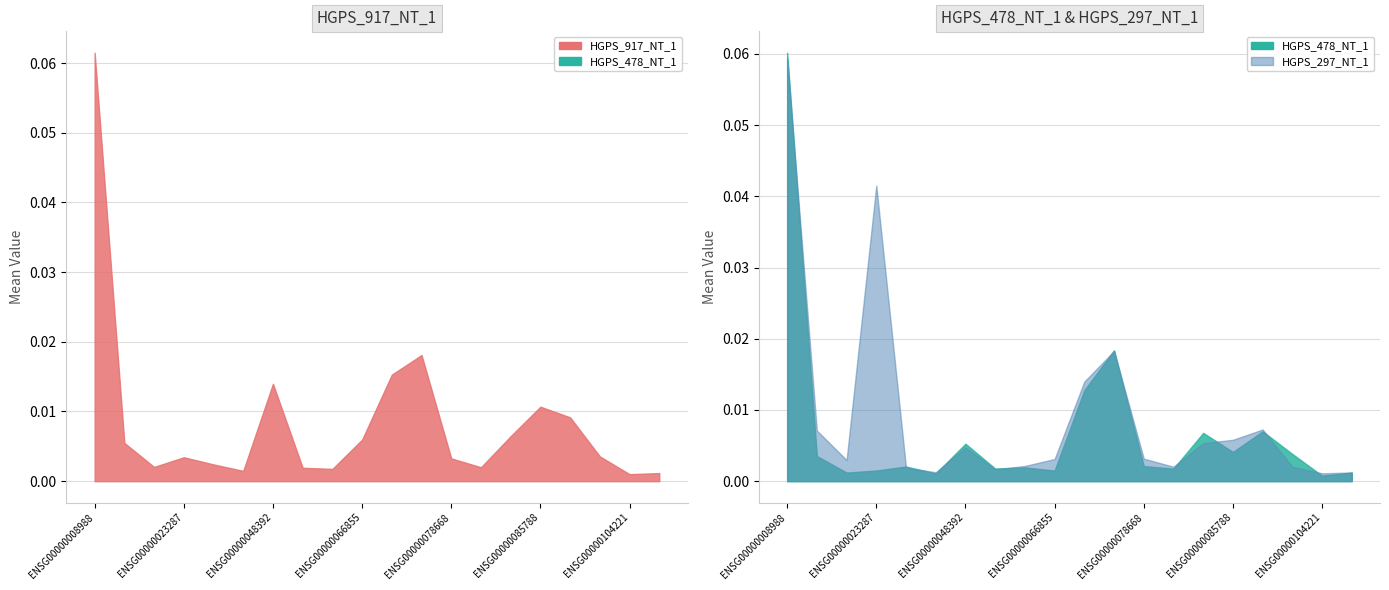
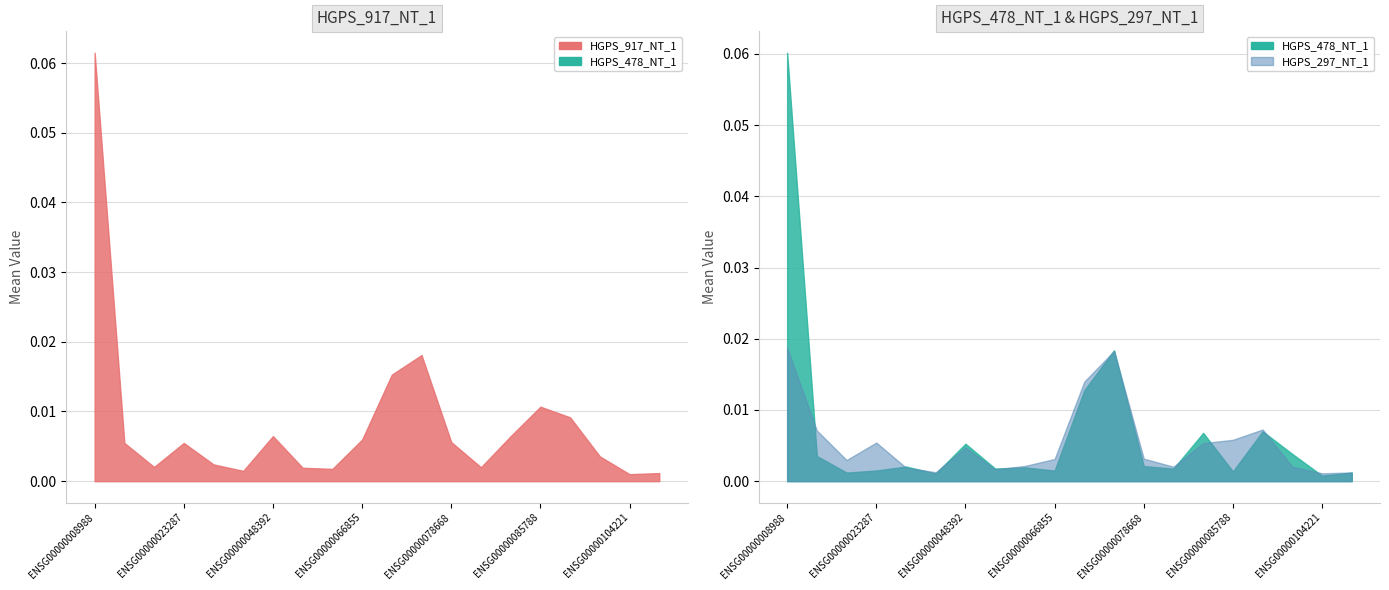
  {
    "HGPS_917_NT_1": {
      "ENSG00000008988": 0.061,
-     "ENSG00000023287": 0.003,
-     "ENSG00000048392": 0.014,
+     "ENSG00000023287": 0.005,
+     "ENSG00000048392": 0.006,
      "ENSG00000066855": 0.006,
-     "ENSG00000078668": 0.003,
+     "ENSG00000078668": 0.006,
      "ENSG00000085788": 0.011,
      "ENSG00000104221": 0.001
    },
    "HGPS_478_NT_1 & HGPS_297_NT_1": {
      "HGPS_478_NT_1": {
        "ENSG00000008988": 0.060,
        "ENSG00000023287": 0.001,
        "ENSG00000048392": 0.005,
        "ENSG00000066855": 0.001,
        "ENSG00000078668": 0.002,
-       "ENSG00000085788": 0.004
+       "ENSG00000085788": 0.001
      },
      "HGPS_297_NT_1": {
-       "ENSG00000008988": 0.059,
-       "ENSG00000023287": 0.042,
+       "ENSG00000008988": 0.019,
+       "ENSG00000023287": 0.005,
        "ENSG00000048392": 0.005,
        "ENSG00000066855": 0.003,
        "ENSG00000078668": 0.003,
        "ENSG00000085788": 0.006
      }
    }
  }
